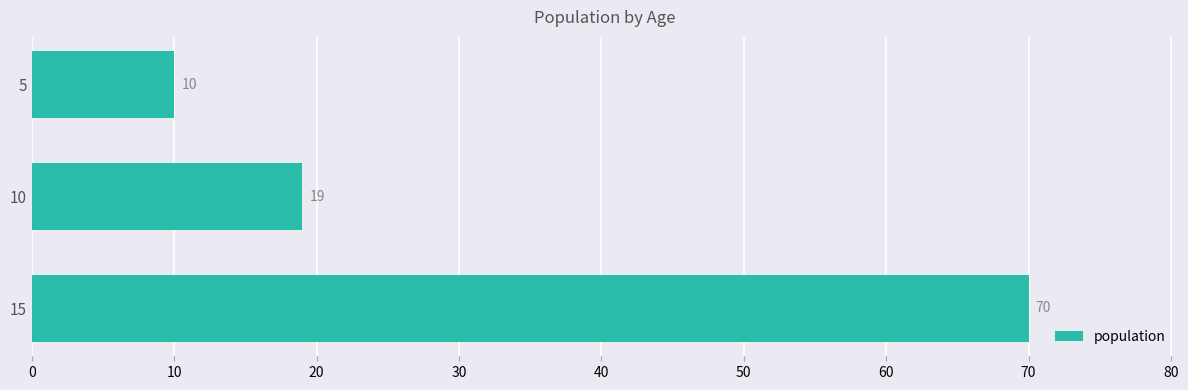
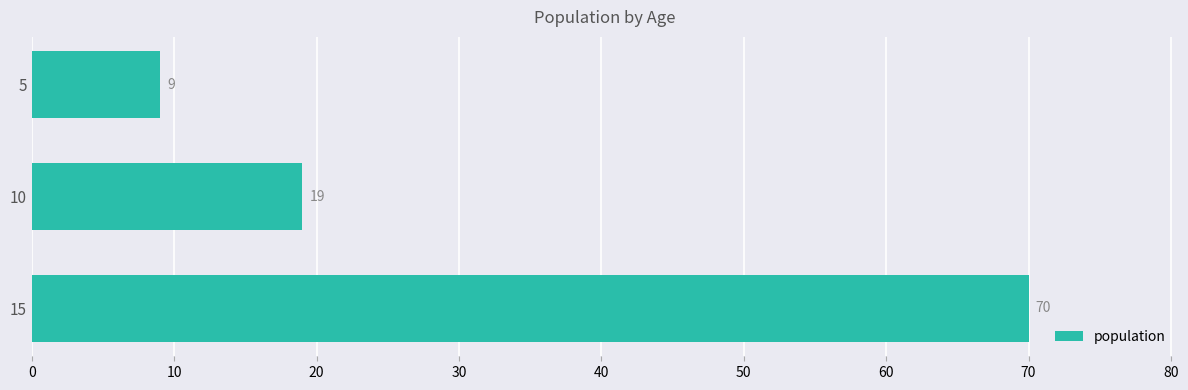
  {
-   "5": 10,
+   "5": 9,
    "10": 19,
    "15": 70
  }
